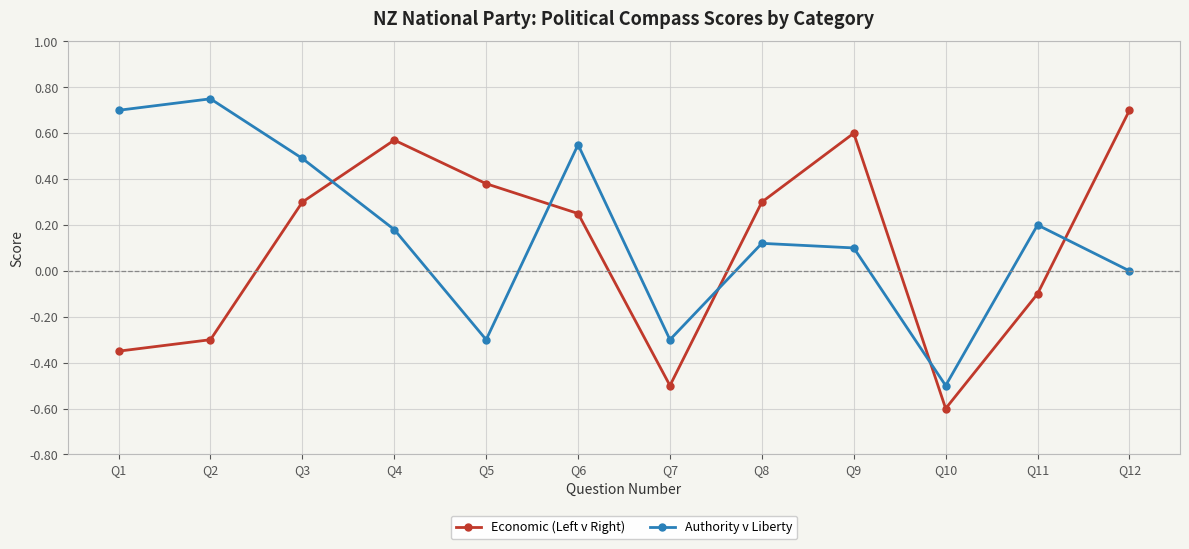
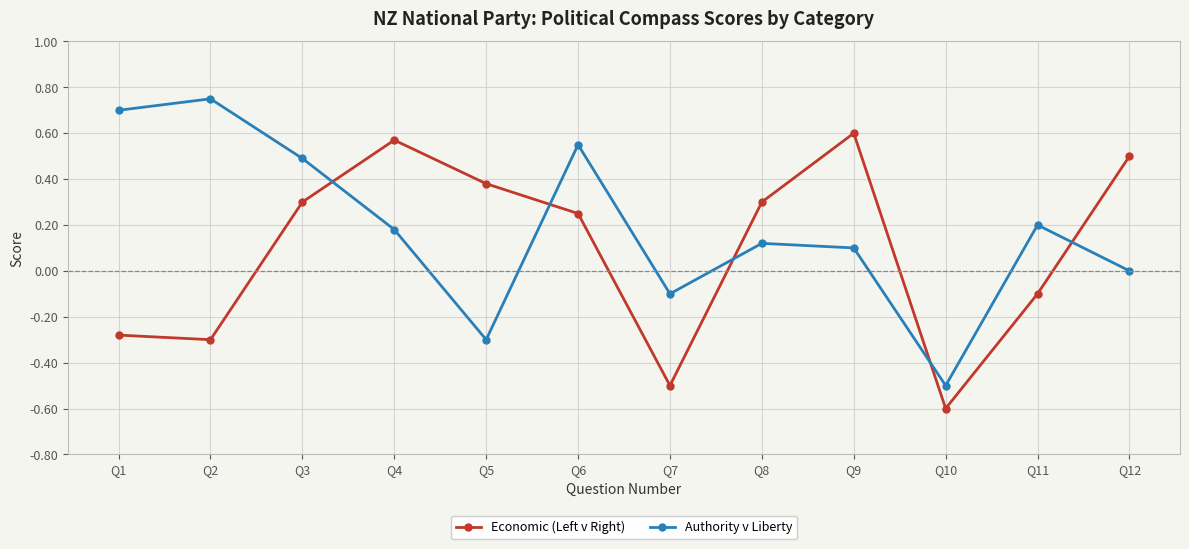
  {
    "Economic (Left v Right)": {
-     "Q1": -0.35,
+     "Q1": -0.28,
      "Q2": -0.30,
      "Q3": 0.30,
      "Q4": 0.57,
      "Q5": 0.38,
      "Q6": 0.25,
      "Q7": -0.50,
      "Q8": 0.30,
      "Q9": 0.60,
      "Q10": -0.60,
      "Q11": -0.10,
-     "Q12": 0.7
+     "Q12": 0.5
    },
    "Authority v Liberty": {
      "Q1": 0.7,
      "Q2": 0.75,
      "Q3": 0.5,
      "Q4": 0.18,
      "Q5": -0.3,
      "Q6": 0.55,
-     "Q7": -0.3,
+     "Q7": -0.1,
      "Q8": 0.12,
      "Q9": 0.1,
      "Q10": -0.5,
      "Q11": 0.2,
      "Q12": 0.0
    }
  }
